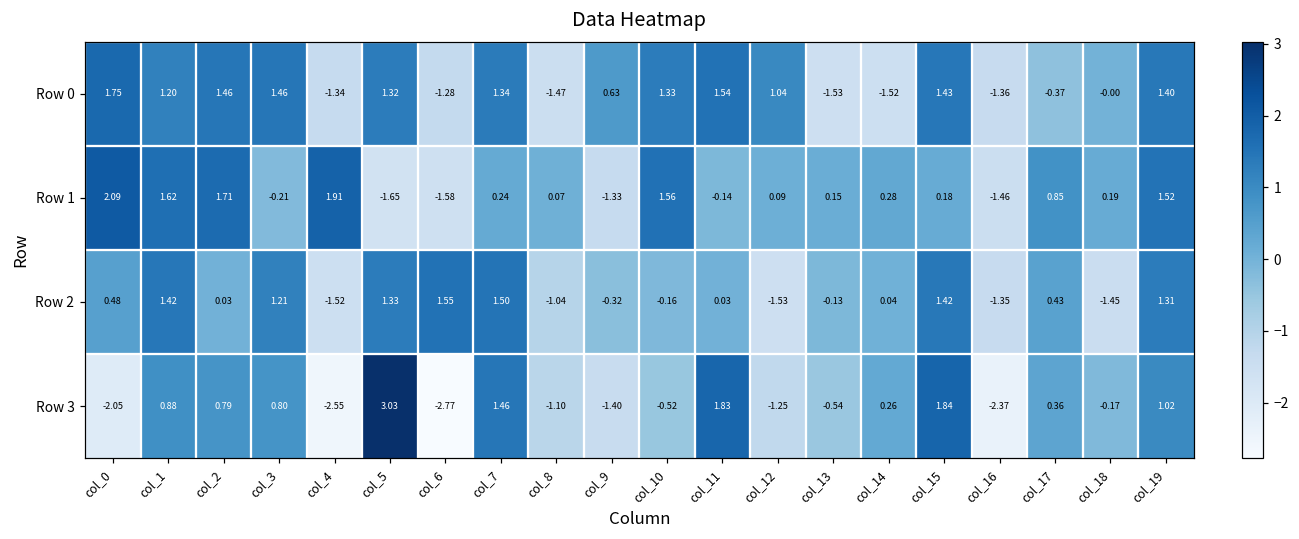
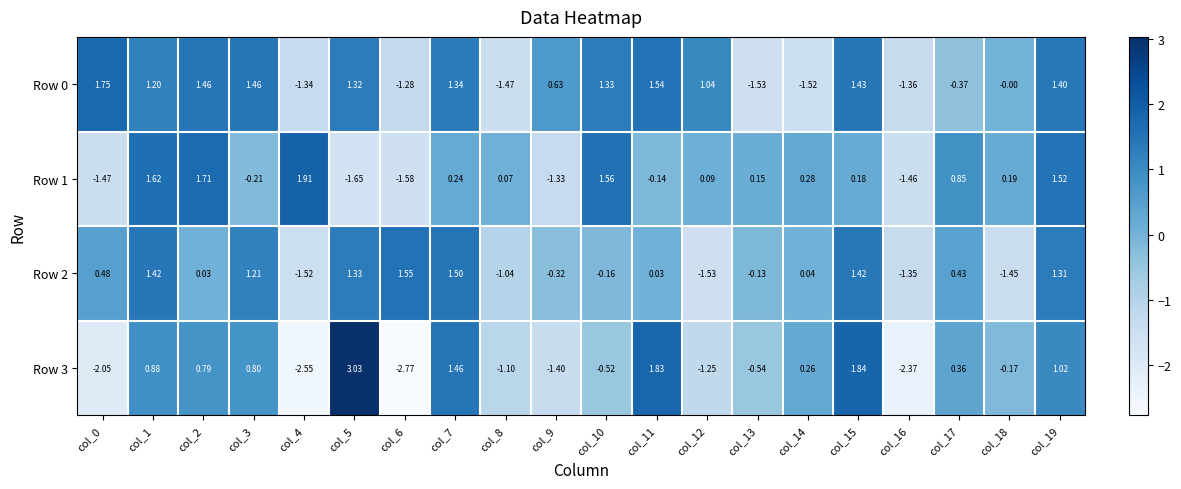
  {
    "Row 0": {
      "col_0": 1.75,
      "col_1": 1.20,
      "col_2": 1.46,
      "col_3": 1.46,
      "col_4": -1.34,
      "col_5": 1.32,
      "col_6": -1.28,
      "col_7": 1.34,
      "col_8": -1.47,
      "col_9": 0.63,
      "col_10": 1.33,
      "col_11": 1.54,
      "col_12": 1.04,
      "col_13": -1.53,
      "col_14": -1.52,
      "col_15": 1.43,
      "col_16": -1.36,
      "col_17": -0.37,
      "col_18": -0.00,
      "col_19": 1.40
    },
    "Row 1": {
-     "col_0": 2.09,
+     "col_0": -1.47,
      "col_1": 1.62,
      "col_2": 1.71,
      "col_3": -0.21,
      "col_4": 1.91,
      "col_5": -1.65,
      "col_6": -1.58,
      "col_7": 0.24,
      "col_8": 0.07,
      "col_9": -1.33,
      "col_10": 1.56,
      "col_11": -0.14,
      "col_12": 0.09,
      "col_13": 0.15,
      "col_14": 0.28,
      "col_15": 0.18,
      "col_16": -1.46,
      "col_17": 0.85,
      "col_18": 0.19,
      "col_19": 1.52
    },
    "Row 2": {
      "col_0": 0.48,
      "col_1": 1.42,
      "col_2": 0.03,
      "col_3": 1.21,
      "col_4": -1.52,
      "col_5": 1.33,
      "col_6": 1.55,
      "col_7": 1.50,
      "col_8": -1.04,
      "col_9": -0.32,
      "col_10": -0.16,
      "col_11": 0.03,
      "col_12": -1.53,
      "col_13": -0.13,
      "col_14": 0.04,
      "col_15": 1.42,
      "col_16": -1.35,
      "col_17": 0.43,
      "col_18": -1.45,
      "col_19": 1.31
    },
    "Row 3": {
      "col_0": -2.05,
      "col_1": 0.88,
      "col_2": 0.79,
      "col_3": 0.80,
      "col_4": -2.55,
      "col_5": 3.03,
      "col_6": -2.77,
      "col_7": 1.46,
      "col_8": -1.10,
      "col_9": -1.40,
      "col_10": -0.52,
      "col_11": 1.83,
      "col_12": -1.25,
      "col_13": -0.54,
      "col_14": 0.26,
      "col_15": 1.84,
      "col_16": -2.37,
      "col_17": 0.36,
      "col_18": -0.17,
      "col_19": 1.02
    }
  }
